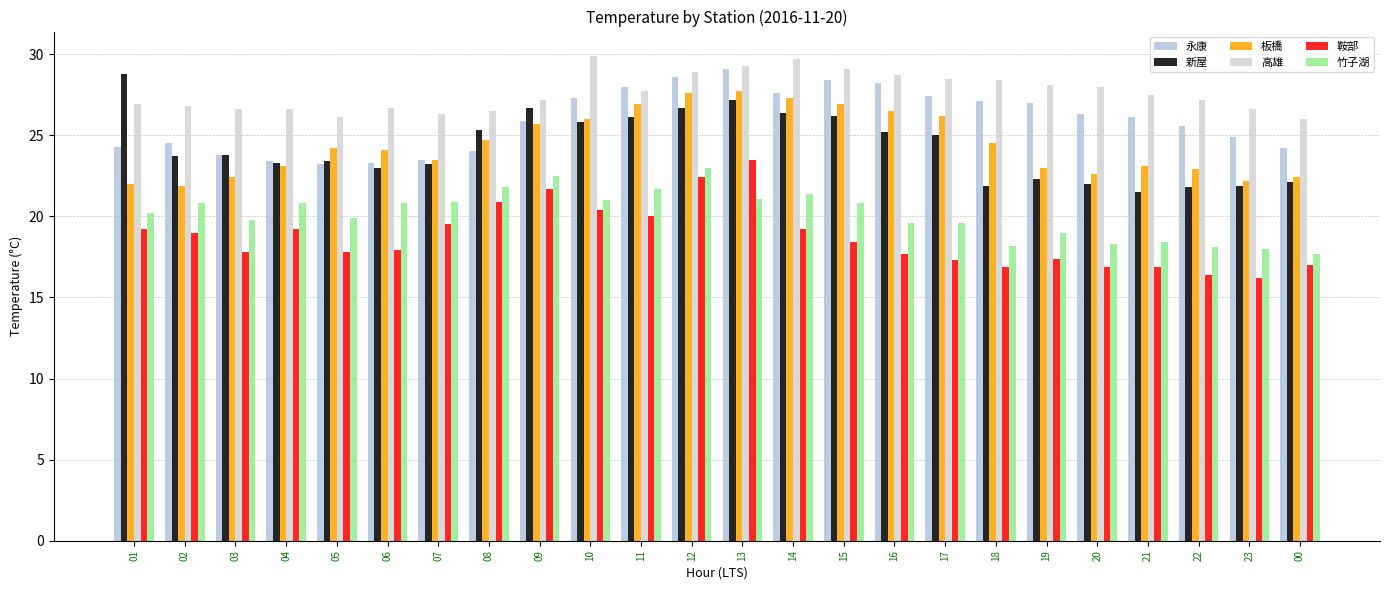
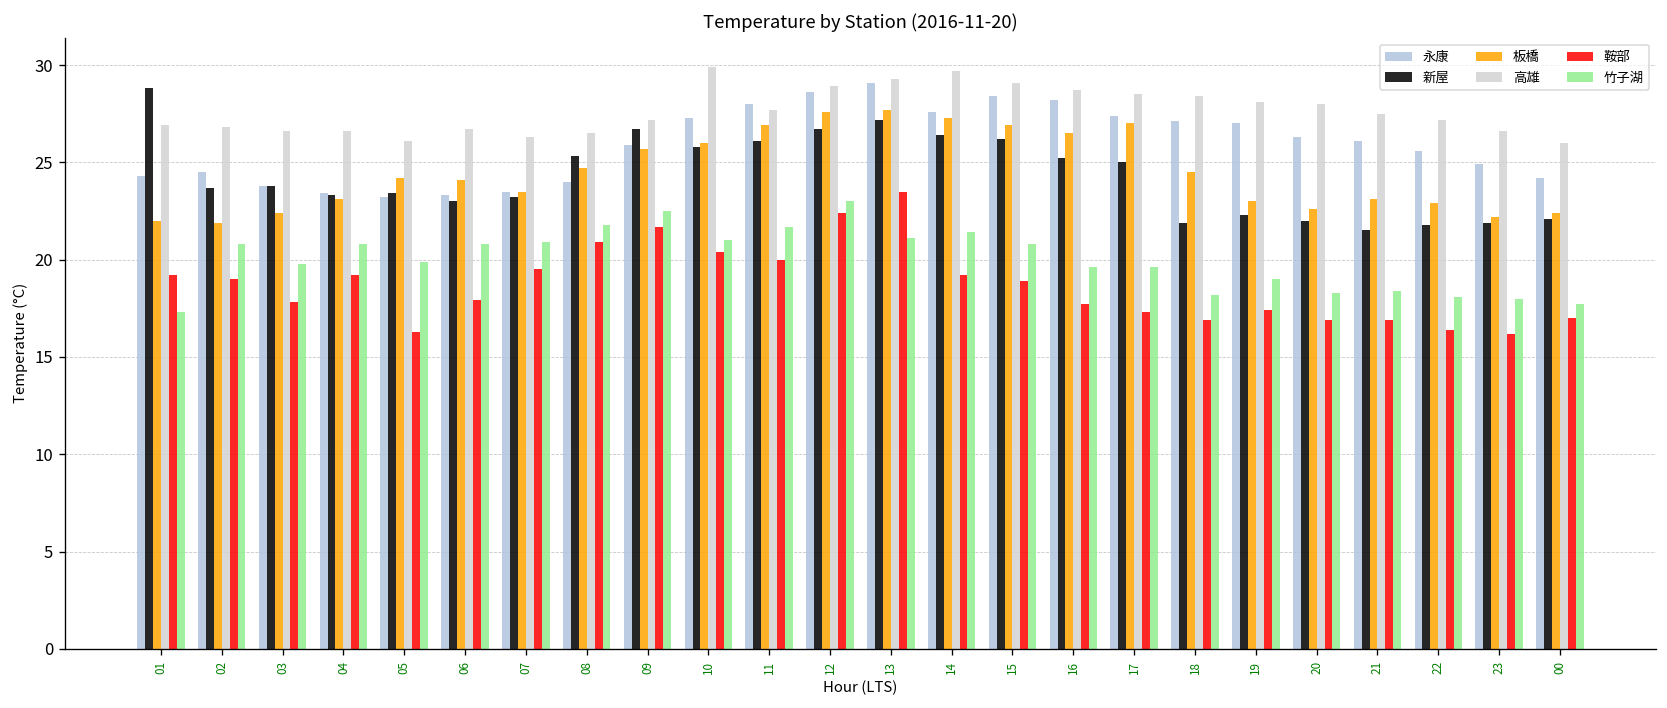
  {
    "新屋": {
      "01": 28.8,
      "02": 23.7,
      "03": 23.8,
      "04": 23.3,
      "05": 23.4,
      "06": 23.0,
      "07": 23.2,
      "08": 25.3,
      "09": 26.7,
      "10": 25.8,
      "11": 26.1,
      "12": 26.7,
      "13": 27.2,
      "14": 26.4,
      "15": 26.2,
      "16": 25.2,
      "17": 25.0,
      "18": 21.9,
      "19": 22.3,
      "20": 22.0,
      "21": 21.5,
      "22": 21.8,
      "23": 21.9,
      "00": 22.1
    },
    "板橋": {
      "01": 22.0,
      "02": 21.9,
      "03": 22.4,
      "04": 23.1,
      "05": 24.2,
      "06": 24.1,
      "07": 23.5,
      "08": 24.7,
      "09": 25.7,
      "10": 26.0,
      "11": 26.9,
      "12": 27.6,
      "13": 27.7,
      "14": 27.3,
      "15": 26.9,
      "16": 26.5,
-     "17": 26.2,
+     "17": 27.0,
      "18": 24.5,
      "19": 23.0,
      "20": 22.6,
      "21": 23.1,
      "22": 22.9,
      "23": 22.2,
      "00": 22.4
    },
    "鞍部": {
      "01": 19.2,
      "02": 19.0,
      "03": 17.8,
      "04": 19.2,
-     "05": 17.8,
+     "05": 16.3,
      "06": 17.9,
      "07": 19.5,
      "08": 20.9,
      "09": 21.7,
      "10": 20.4,
      "11": 20.0,
      "12": 22.4,
      "13": 23.5,
      "14": 19.2,
-     "15": 18.4,
+     "15": 18.9,
      "16": 17.7,
      "17": 17.3,
      "18": 16.9,
      "19": 17.4,
      "20": 16.9,
      "21": 16.9,
      "22": 16.4,
      "23": 16.2,
      "00": 17.0
    },
    "竹子湖": {
-     "01": 20.2,
+     "01": 17.3,
      "02": 20.8,
      "03": 19.8,
      "04": 20.8,
      "05": 19.9,
      "06": 20.8,
      "07": 20.9,
      "08": 21.8,
      "09": 22.5,
      "10": 21.0,
      "11": 21.7,
      "12": 23.0,
      "13": 21.1,
      "14": 21.4,
      "15": 20.8,
      "16": 19.6,
      "17": 19.6,
      "18": 18.2,
      "19": 19.0,
      "20": 18.3,
      "21": 18.4,
      "22": 18.1,
      "23": 18.0,
      "00": 17.7
    }
  }
